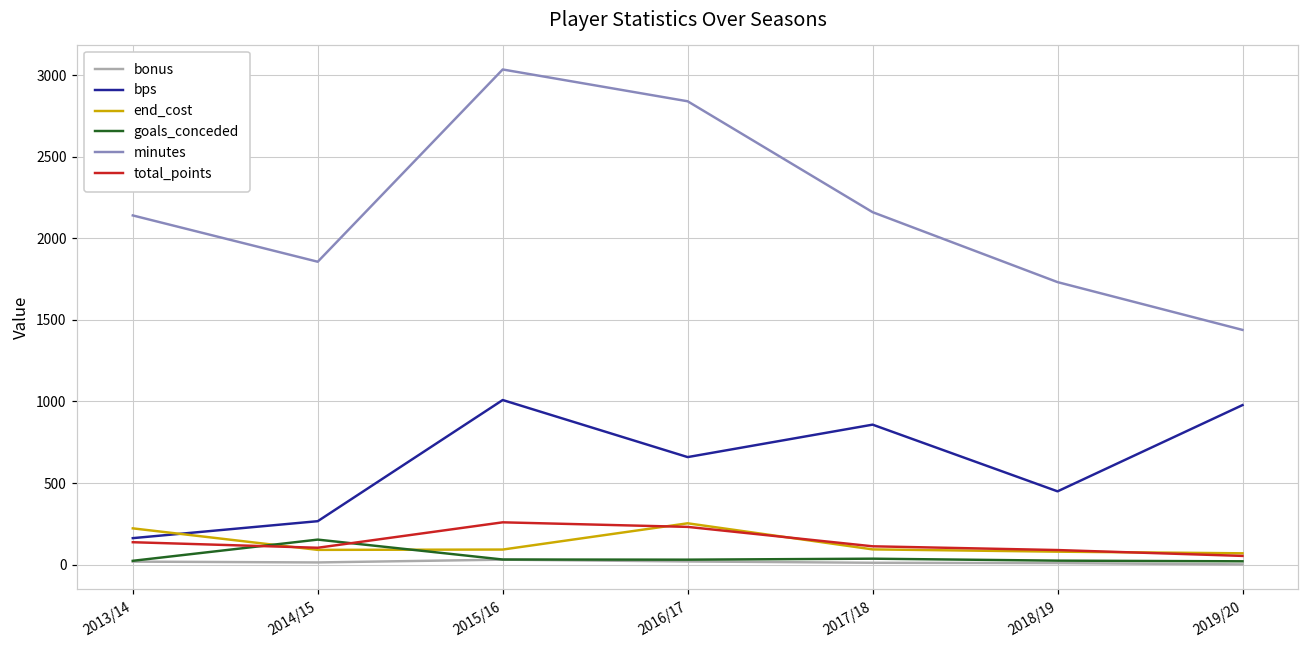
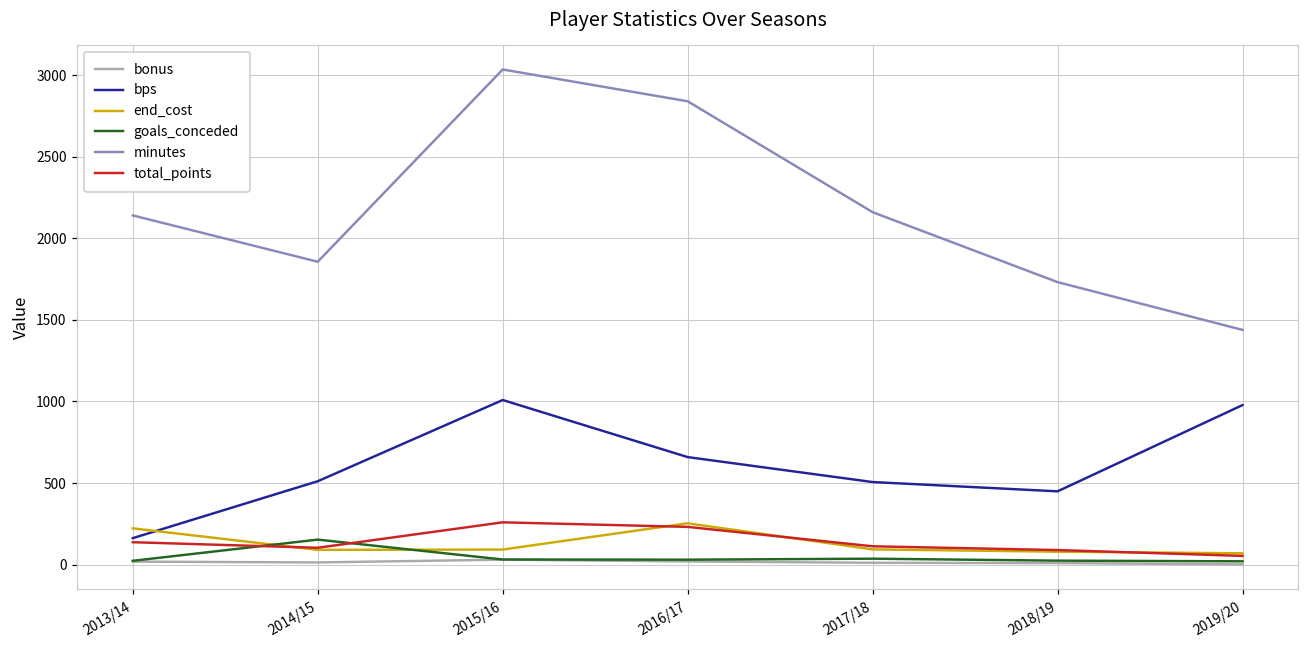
  {
    "bps": {
      "2013/14": 160,
-     "2014/15": 270,
+     "2014/15": 510,
      "2015/16": 1010,
      "2016/17": 660,
-     "2017/18": 860,
+     "2017/18": 510,
      "2018/19": 450,
      "2019/20": 980
    },
    "end_cost": {
      "2013/14": 220,
      "2015/16": 90,
      "2016/17": 250,
      "2017/18": 90
    },
    "goals_conceded": {
      "2014/15": 150,
      "2017/18": 40,
      "2019/20": 20
    },
    "total_points": {
      "2013/14": 140,
      "2015/16": 260,
      "2016/17": 230,
      "2017/18": 110
    }
  }
